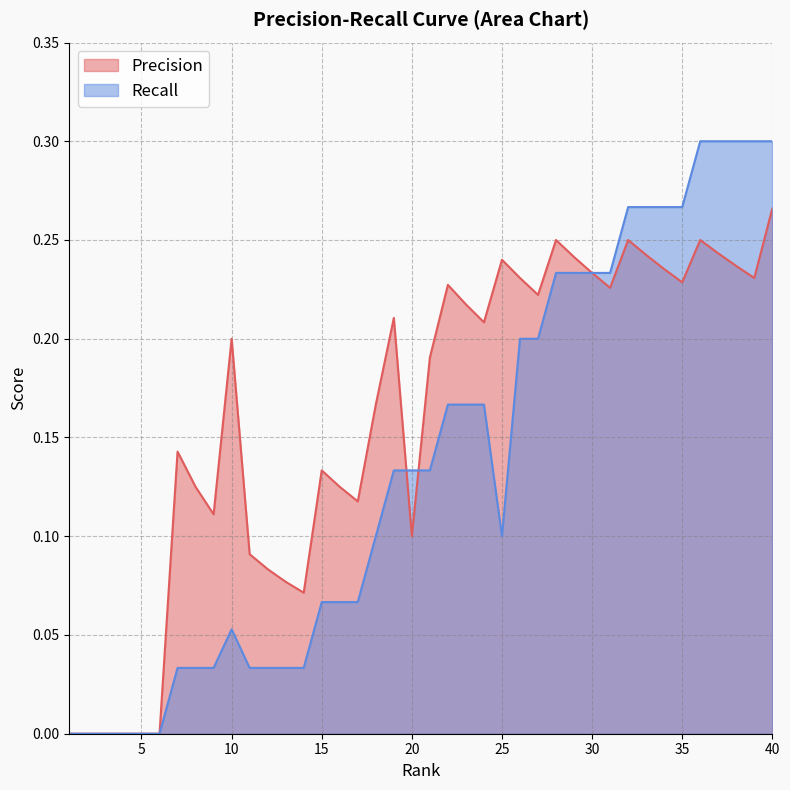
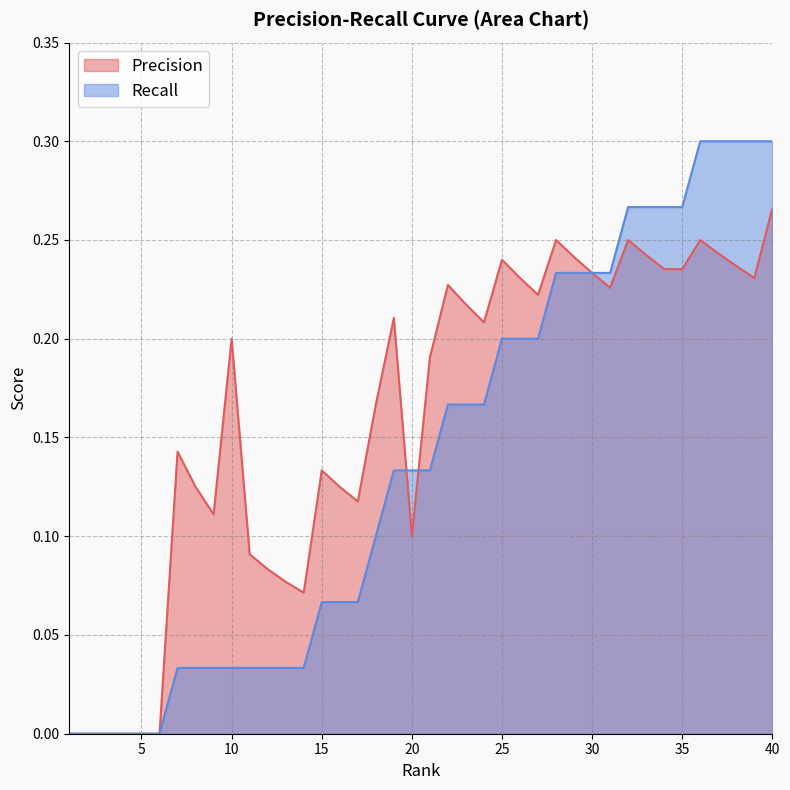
  {
    "Precision": {
      "10": 0.200,
      "15": 0.133,
      "20": 0.100,
      "25": 0.240,
-     "35": 0.229,
+     "35": 0.235,
      "40": 0.266
    },
    "Recall": {
-     "10": 0.053,
+     "10": 0.033,
      "15": 0.067,
      "20": 0.133,
-     "25": 0.1,
+     "25": 0.2,
      "35": 0.267,
      "40": 0.300
    }
  }
